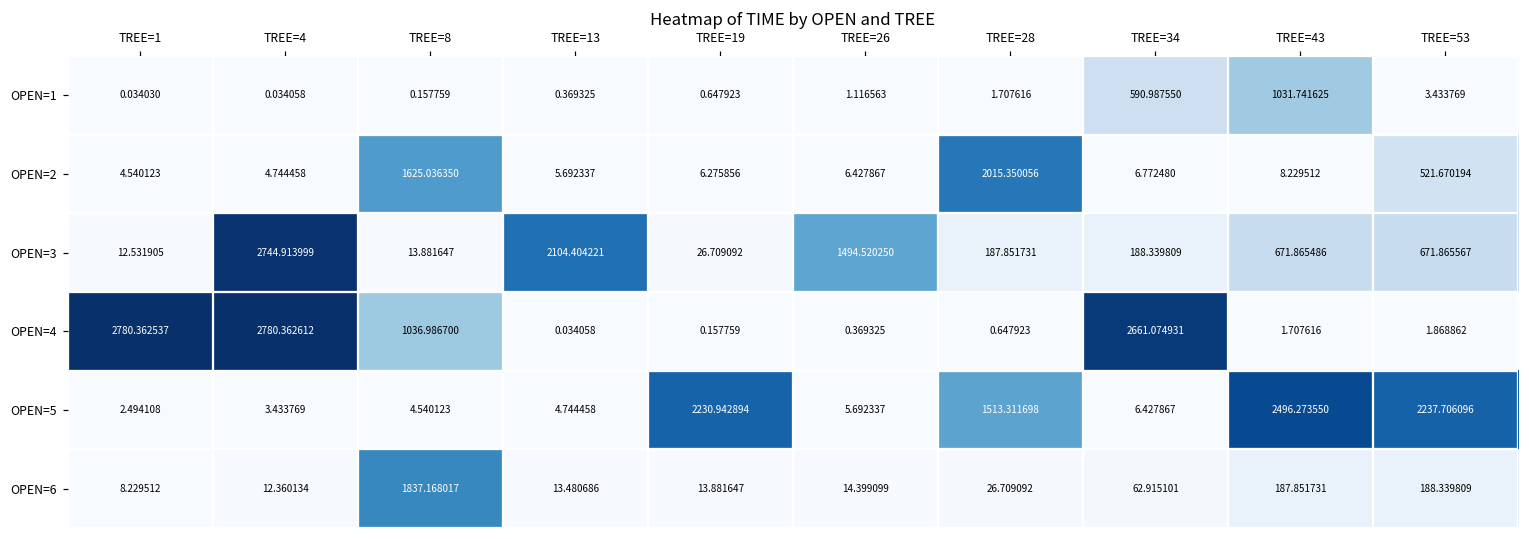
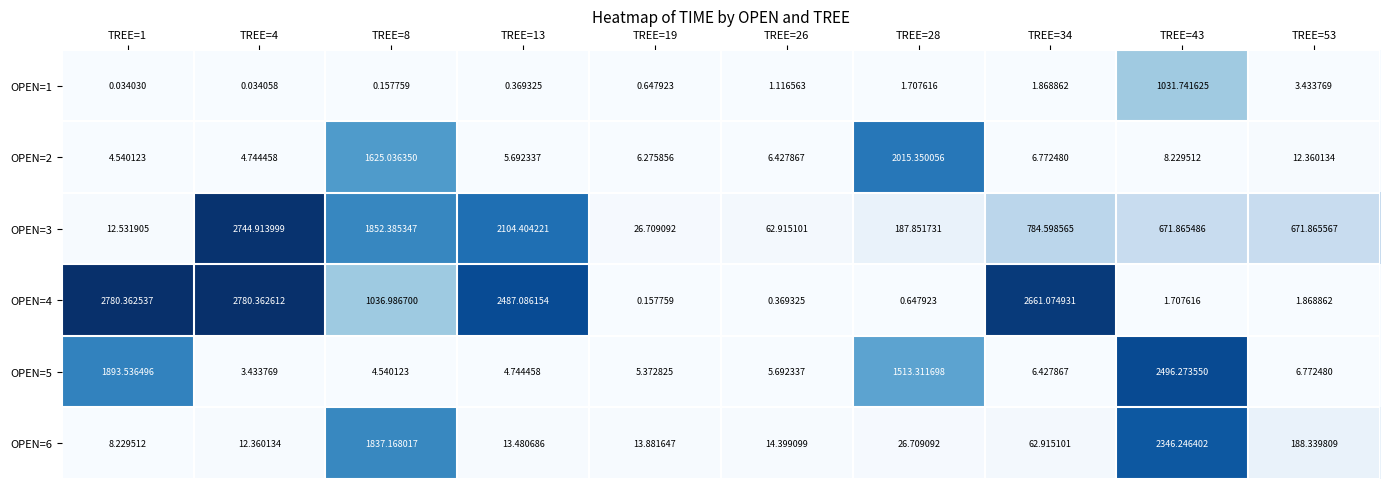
  {
    "OPEN=1": {
      "TREE=1": 0.034030,
      "TREE=4": 0.034058,
      "TREE=8": 0.157759,
      "TREE=13": 0.369325,
      "TREE=19": 0.647923,
      "TREE=26": 1.116563,
      "TREE=28": 1.707616,
-     "TREE=34": 590.987550,
+     "TREE=34": 1.868862,
      "TREE=43": 1031.741625,
      "TREE=53": 3.433769
    },
    "OPEN=2": {
      "TREE=1": 4.540123,
      "TREE=4": 4.744458,
      "TREE=8": 1625.036350,
      "TREE=13": 5.692337,
      "TREE=19": 6.275856,
      "TREE=26": 6.427867,
      "TREE=28": 2015.350056,
      "TREE=34": 6.772480,
      "TREE=43": 8.229512,
-     "TREE=53": 521.670194
+     "TREE=53": 12.360134
    },
    "OPEN=3": {
      "TREE=1": 12.531905,
      "TREE=4": 2744.913999,
-     "TREE=8": 13.881647,
+     "TREE=8": 1852.385347,
      "TREE=13": 2104.404221,
      "TREE=19": 26.709092,
-     "TREE=26": 1494.520250,
+     "TREE=26": 62.915101,
      "TREE=28": 187.851731,
-     "TREE=34": 188.339809,
+     "TREE=34": 784.598565,
      "TREE=43": 671.865486,
      "TREE=53": 671.865567
    },
    "OPEN=4": {
      "TREE=1": 2780.362537,
      "TREE=4": 2780.362612,
      "TREE=8": 1036.986700,
-     "TREE=13": 0.034058,
+     "TREE=13": 2487.086154,
      "TREE=19": 0.157759,
      "TREE=26": 0.369325,
      "TREE=28": 0.647923,
      "TREE=34": 2661.074931,
      "TREE=43": 1.707616,
      "TREE=53": 1.868862
    },
    "OPEN=5": {
-     "TREE=1": 2.494108,
+     "TREE=1": 1893.536496,
      "TREE=4": 3.433769,
      "TREE=8": 4.540123,
      "TREE=13": 4.744458,
-     "TREE=19": 2230.942894,
+     "TREE=19": 5.372825,
      "TREE=26": 5.692337,
      "TREE=28": 1513.311698,
      "TREE=34": 6.427867,
      "TREE=43": 2496.273550,
-     "TREE=53": 2237.706096
+     "TREE=53": 6.772480
    },
    "OPEN=6": {
      "TREE=1": 8.229512,
      "TREE=4": 12.360134,
      "TREE=8": 1837.168017,
      "TREE=13": 13.480686,
      "TREE=19": 13.881647,
      "TREE=26": 14.399099,
      "TREE=28": 26.709092,
      "TREE=34": 62.915101,
-     "TREE=43": 187.851731,
+     "TREE=43": 2346.246402,
      "TREE=53": 188.339809
    }
  }
